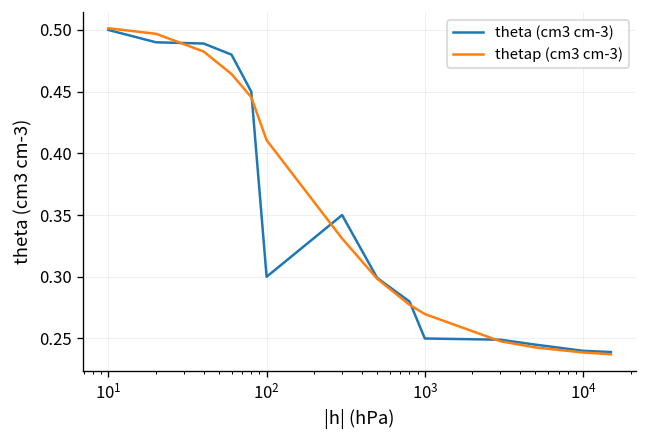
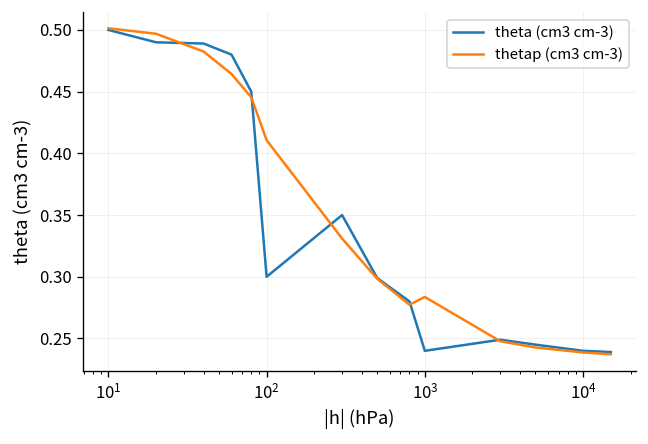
  {
    "theta (cm3 cm-3)": {
      "10^2": 0.30,
-     "10^3": 0.25
+     "10^3": 0.24
    },
    "thetap (cm3 cm-3)": {
      "10^2": 0.411,
-     "10^3": 0.270
+     "10^3": 0.284
    }
  }
